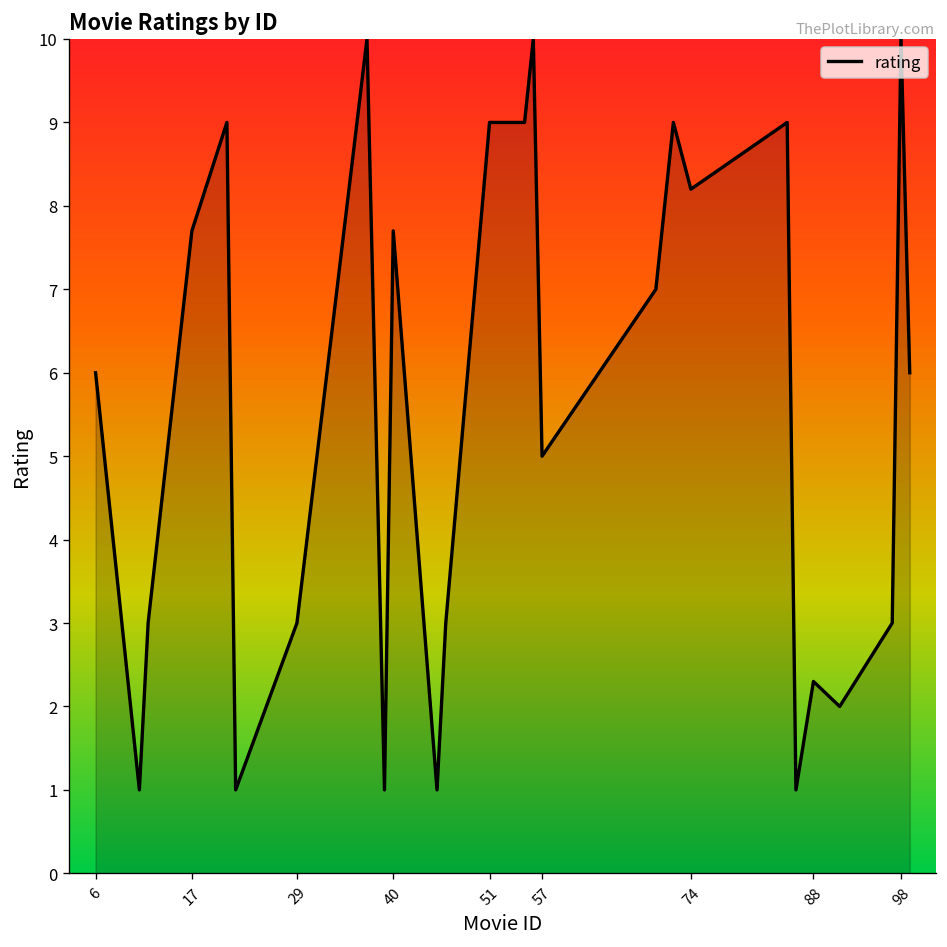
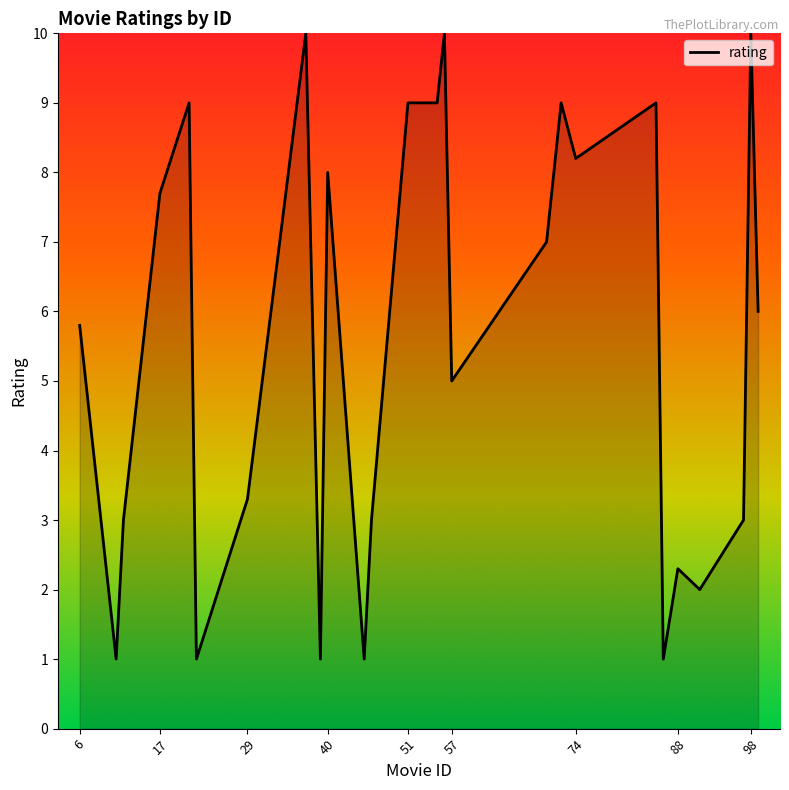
  {
-   "6": 6.0,
+   "6": 5.8,
    "17": 7.7,
-   "29": 3.0,
-   "40": 7.7,
+   "29": 3.3,
+   "40": 8.0,
    "51": 9.0,
    "57": 5.0,
    "74": 8.2,
    "88": 2.3,
    "98": 10.0
  }
